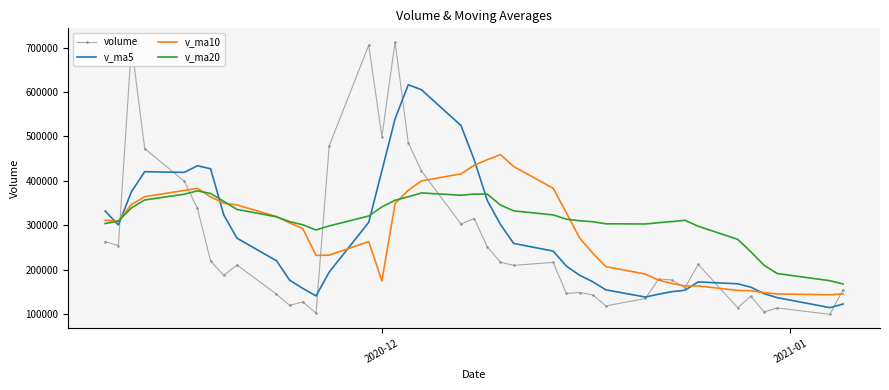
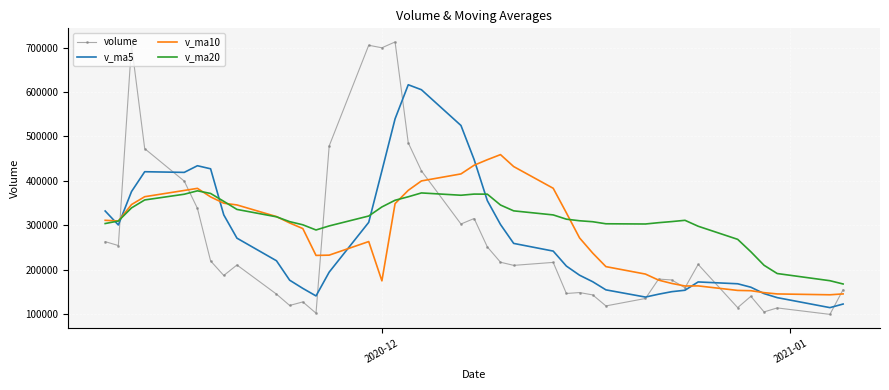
  {
    "volume": {
-     "2020-12": 500000
+     "2020-12": 700000
    },
    "v_ma5": {
      "2020-12": 420000
    },
    "v_ma10": {
      "2020-12": 170000
    },
    "v_ma20": {
      "2020-12": 340000
    }
  }
